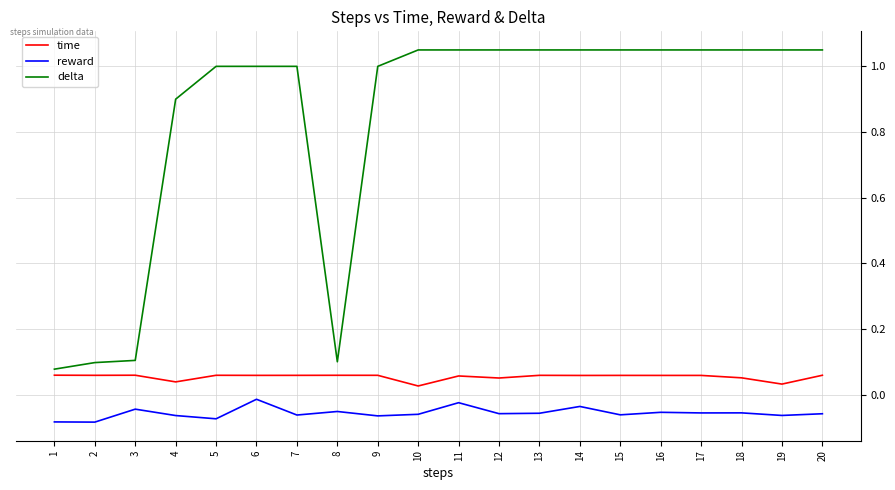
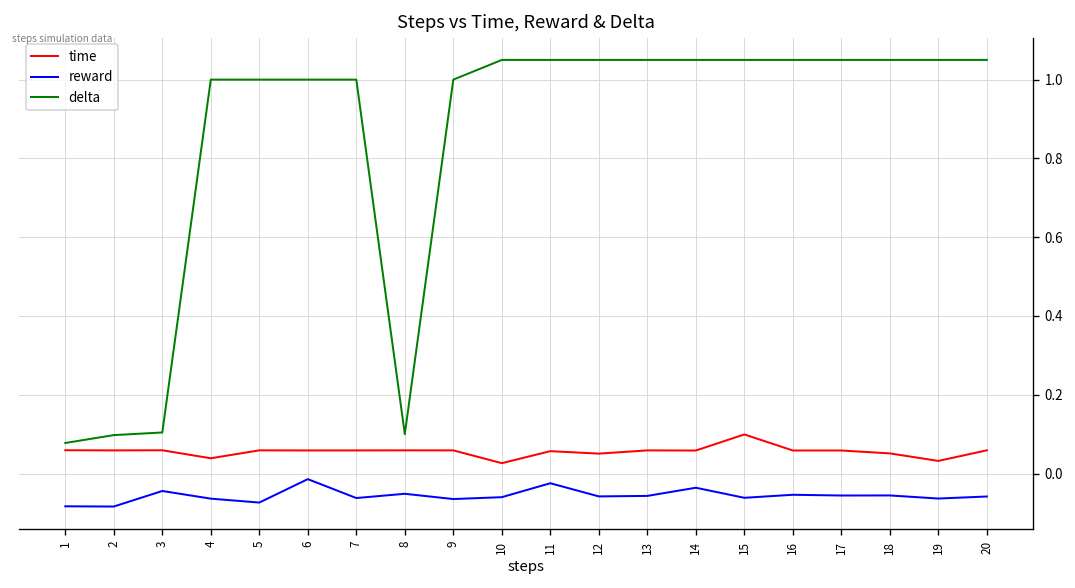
  {
    "time": {
      "1": 0.06,
      "2": 0.06,
      "3": 0.06,
      "4": 0.04,
      "5": 0.06,
      "6": 0.06,
      "7": 0.06,
      "8": 0.06,
      "9": 0.06,
      "10": 0.03,
      "11": 0.06,
      "12": 0.05,
      "13": 0.06,
      "14": 0.06,
-     "15": 0.06,
+     "15": 0.10,
      "16": 0.06,
      "17": 0.06,
      "18": 0.05,
      "19": 0.03,
      "20": 0.06
    },
    "reward": {
      "1": -0.08,
      "2": -0.08,
      "3": -0.04,
      "4": -0.06,
      "5": -0.07,
      "6": -0.01,
      "7": -0.06,
      "8": -0.05,
      "9": -0.06,
      "10": -0.06,
      "11": -0.02,
      "12": -0.06,
      "13": -0.06,
      "14": -0.04,
      "15": -0.06,
      "16": -0.05,
      "17": -0.06,
      "18": -0.06,
      "19": -0.06,
      "20": -0.06
    },
    "delta": {
      "1": 0.08,
      "2": 0.1,
      "3": 0.1,
-     "4": 0.9,
+     "4": 1.0,
      "5": 1.0,
      "6": 1.0,
      "7": 1.0,
      "8": 0.1,
      "9": 1.0,
      "10": 1.05,
      "11": 1.05,
      "12": 1.05,
      "13": 1.05,
      "14": 1.05,
      "15": 1.05,
      "16": 1.05,
      "17": 1.05,
      "18": 1.05,
      "19": 1.05,
      "20": 1.05
    }
  }
